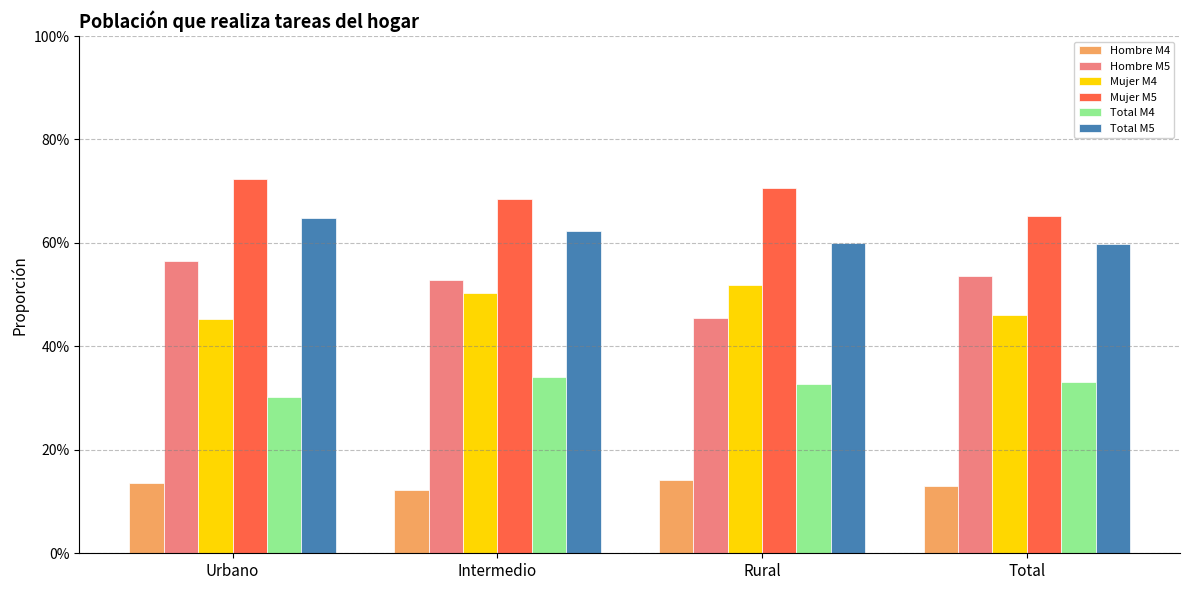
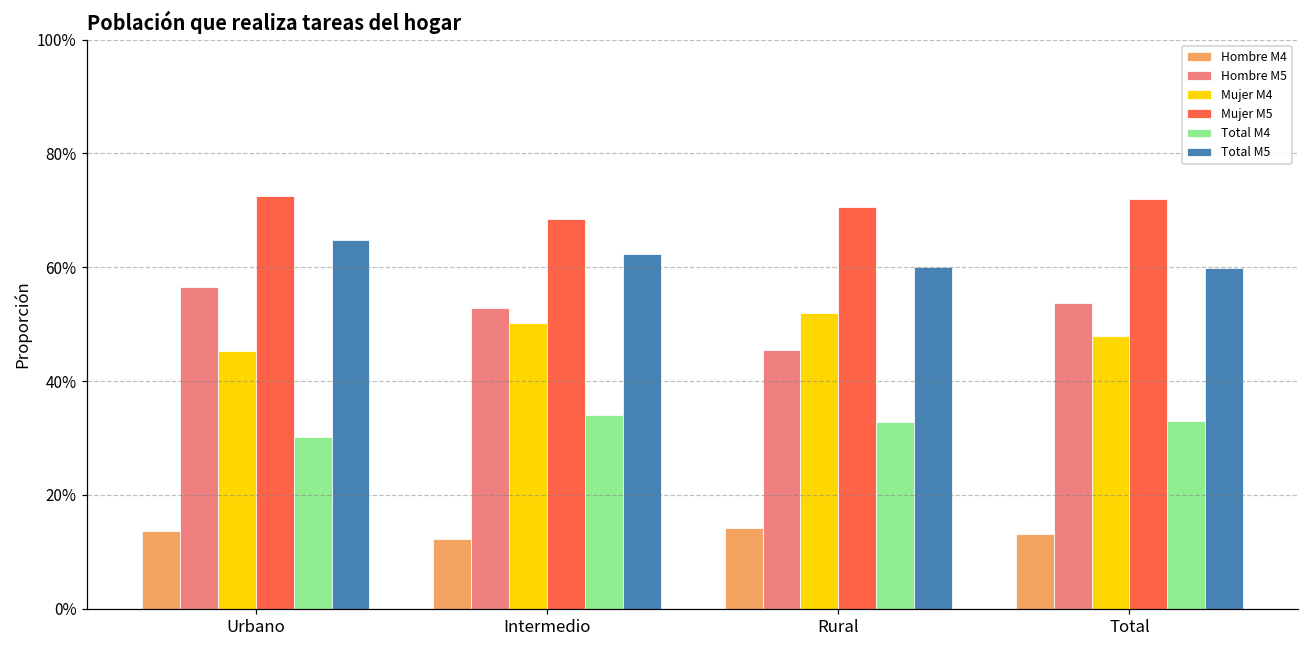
  {
    "Mujer M4": {
      "Urbano": "45%",
      "Intermedio": "50%",
      "Rural": "52%",
-     "Total": "46%"
+     "Total": "48%"
    },
    "Mujer M5": {
      "Urbano": "72%",
      "Intermedio": "68%",
      "Rural": "71%",
-     "Total": "65%"
+     "Total": "72%"
    },
    "Total M4": {
      "Urbano": "30%",
      "Intermedio": "34%",
      "Rural": "33%",
      "Total": "33%"
    },
    "Total M5": {
      "Urbano": "65%",
      "Intermedio": "62%",
      "Rural": "60%",
      "Total": "60%"
    }
  }
